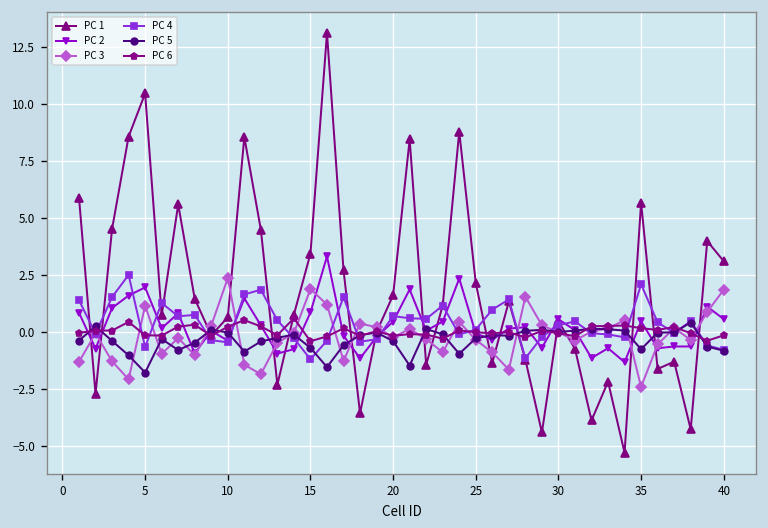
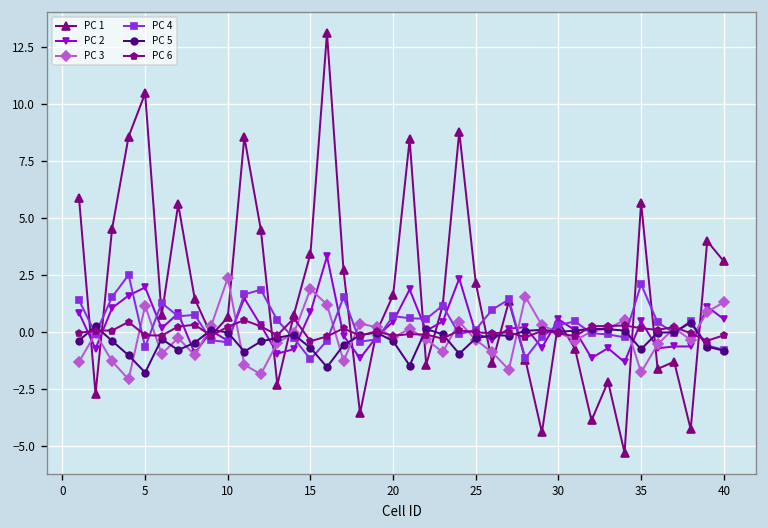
  {
    "PC 3": {
      "5": 1.2,
      "10": 2.4,
      "15": 1.9,
-     "35": -2.4,
-     "40": 1.9
+     "35": -1.8,
+     "40": 1.3
    }
  }
